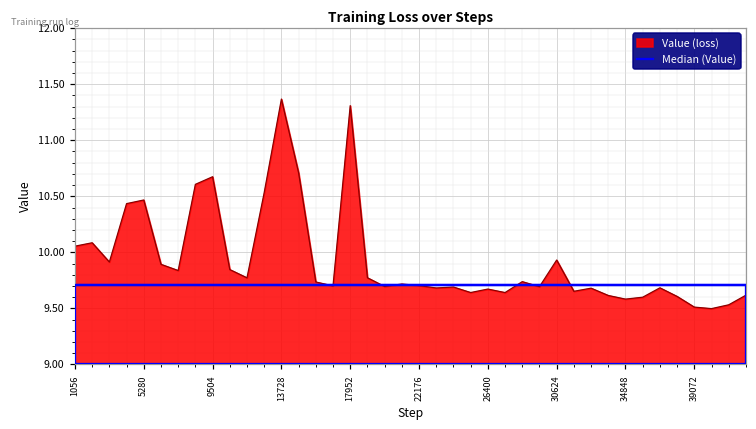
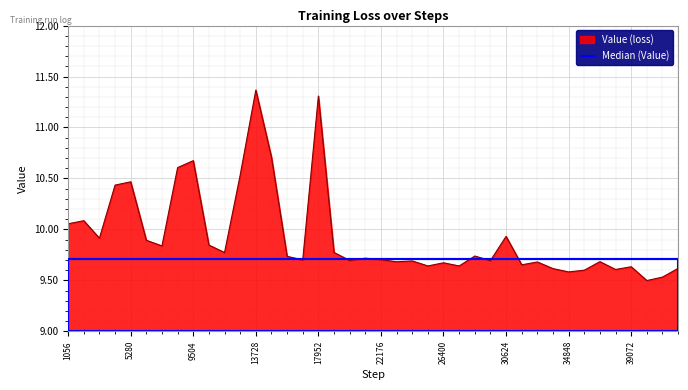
  {
    "Value (loss)": {
      "1056": 10.06,
      "5280": 10.47,
      "9504": 10.67,
      "13728": 11.37,
      "17952": 11.31,
      "26400": 9.67,
      "30624": 9.93,
      "34848": 9.58,
-     "39072": 9.51
+     "39072": 9.63
    },
    "Median (Value)": {
      "1056": 9.71,
      "5280": 9.71,
      "9504": 9.71,
      "13728": 9.71,
      "17952": 9.71,
      "26400": 9.71,
      "30624": 9.71,
      "34848": 9.71,
      "39072": 9.71
    }
  }
